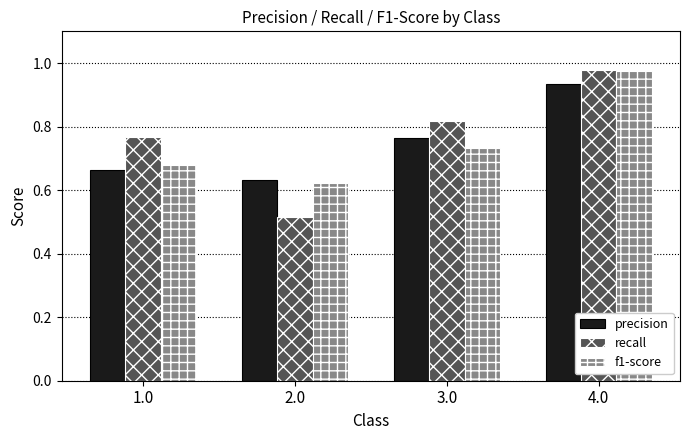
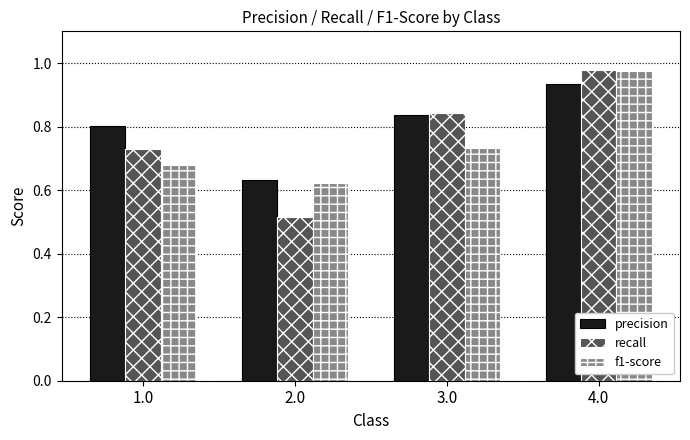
  {
    "precision": {
-     "1.0": 0.66,
+     "1.0": 0.80,
      "2.0": 0.63,
-     "3.0": 0.76,
+     "3.0": 0.84,
      "4.0": 0.94
    },
    "recall": {
-     "1.0": 0.77,
+     "1.0": 0.73,
      "2.0": 0.51,
-     "3.0": 0.82,
+     "3.0": 0.84,
      "4.0": 0.98
    },
    "f1-score": {
      "1.0": 0.68,
      "2.0": 0.62,
      "3.0": 0.73,
      "4.0": 0.98
    }
  }
